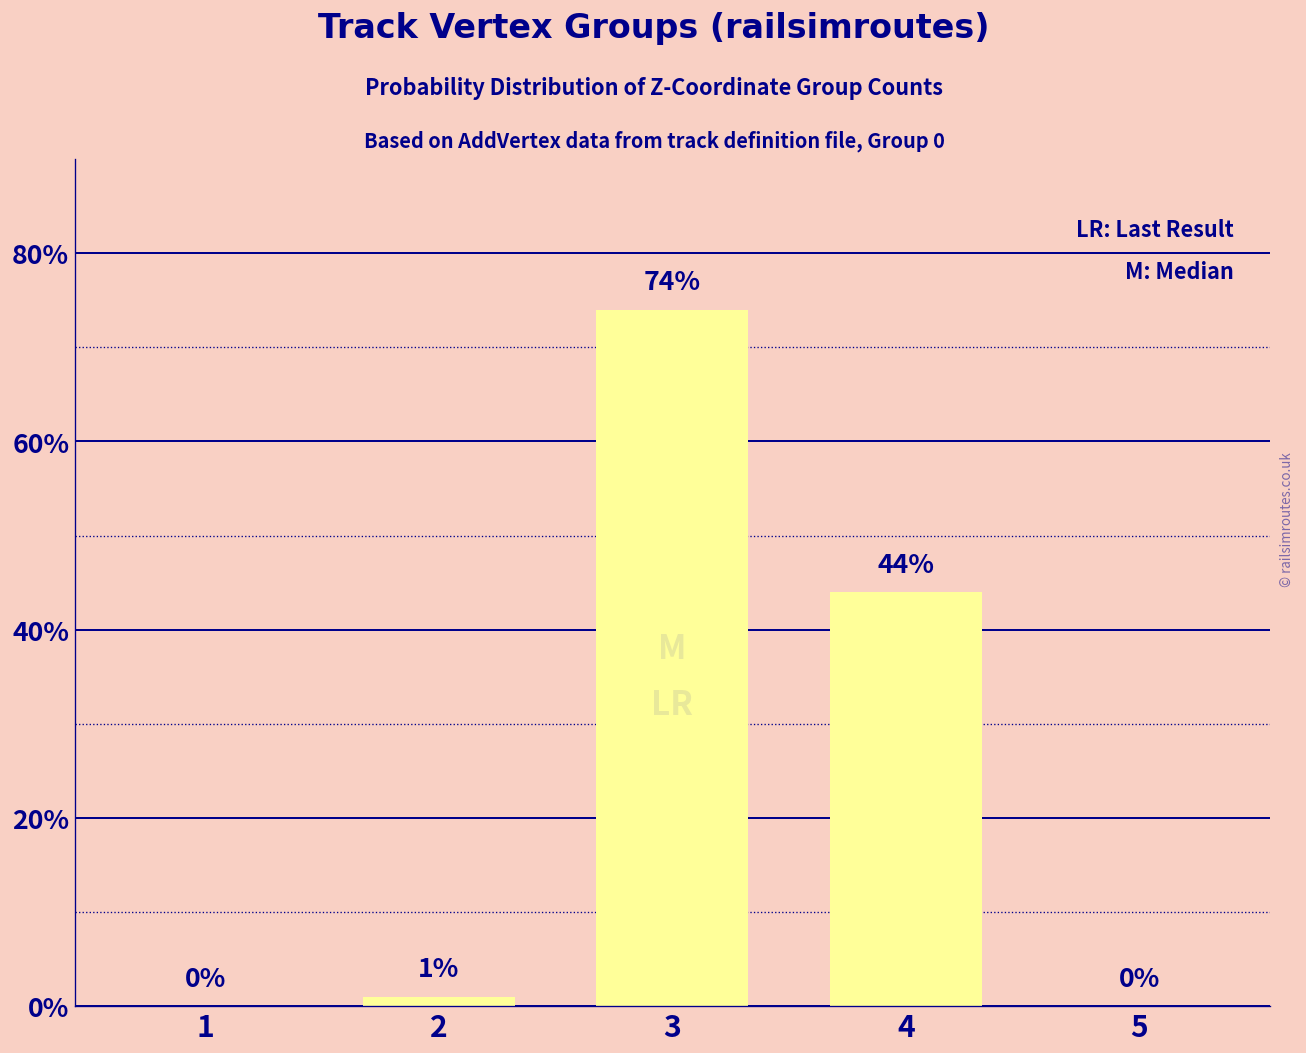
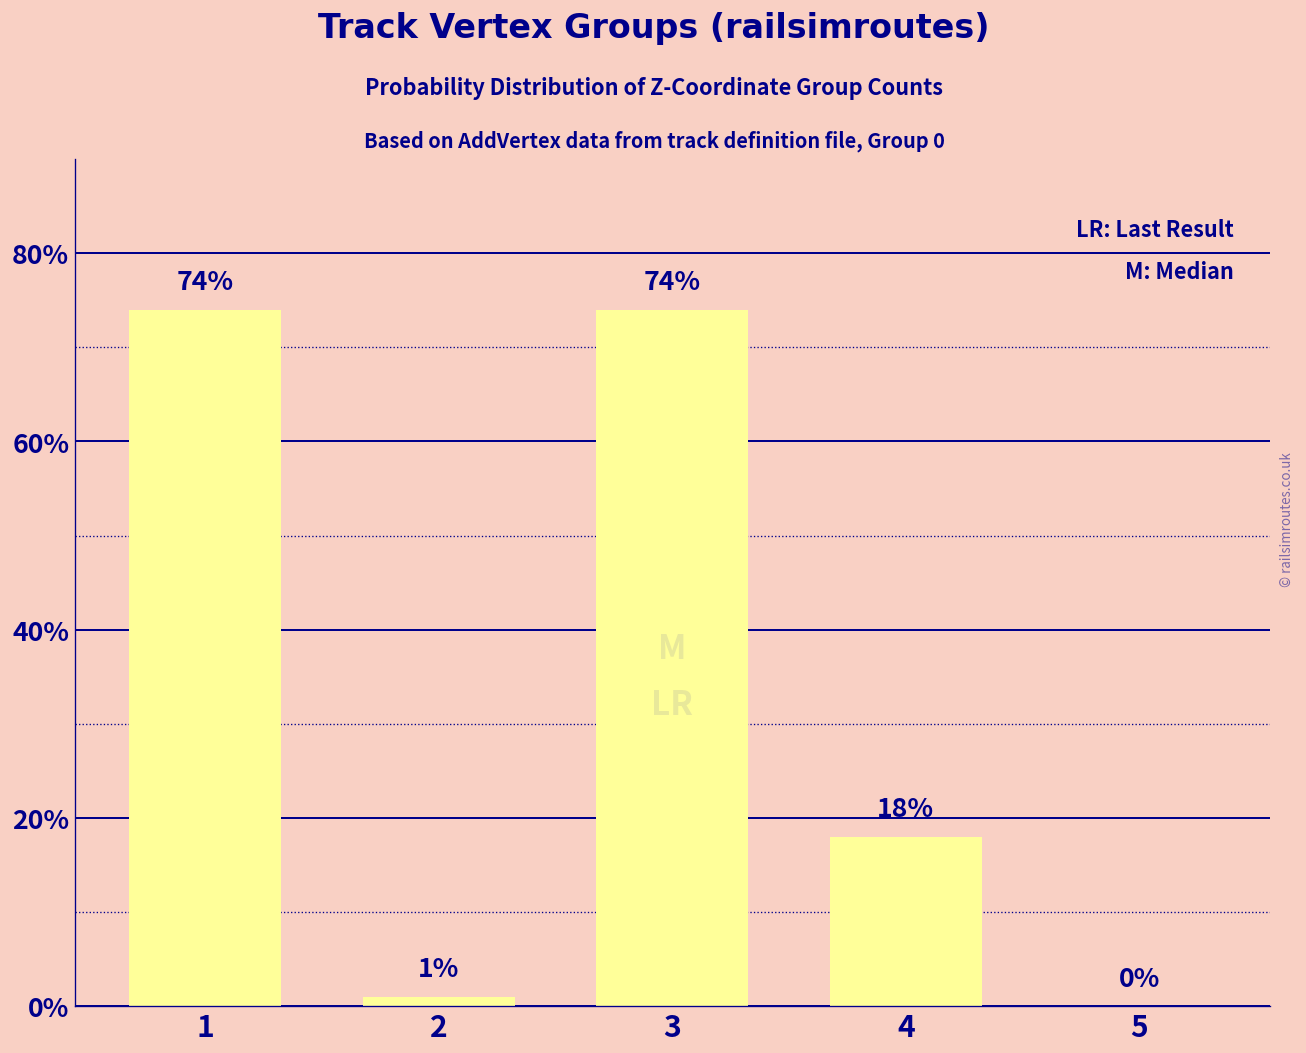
  {
-   "1": "0%",
+   "1": "74%",
    "2": "1%",
    "3": "74%",
-   "4": "44%",
+   "4": "18%",
    "5": "0%"
  }
